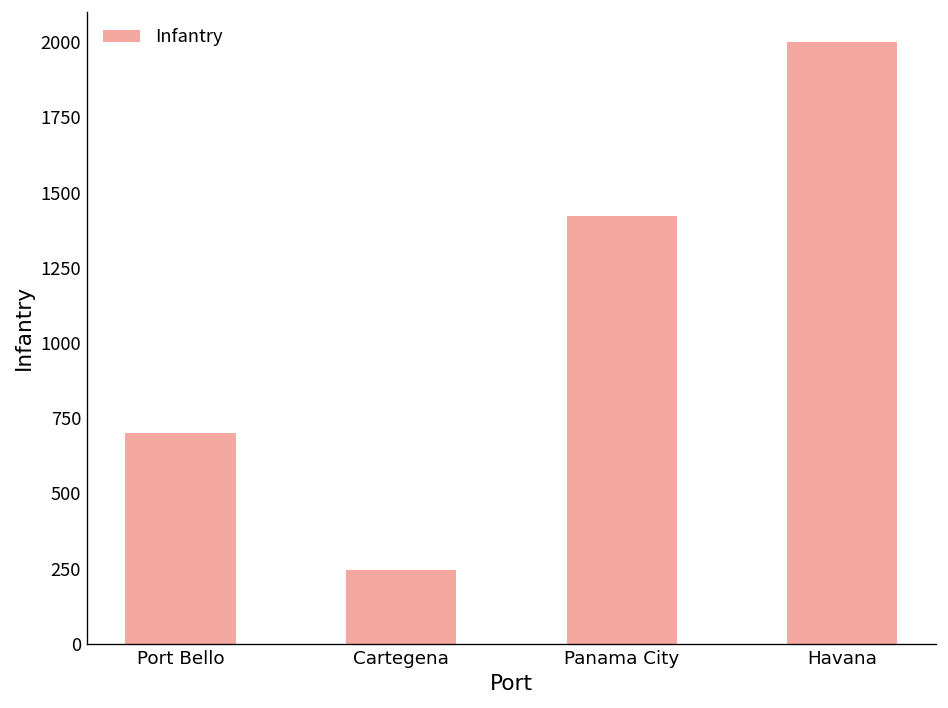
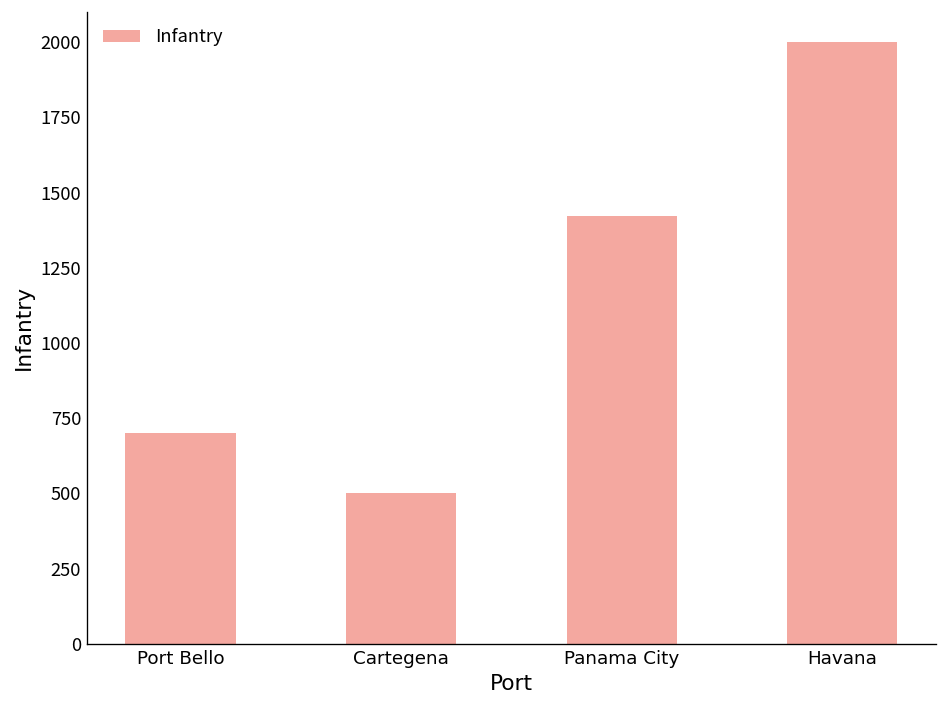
  {
    "Port Bello": 700,
-   "Cartegena": 250,
+   "Cartegena": 500,
    "Panama City": 1420,
    "Havana": 2000
  }
